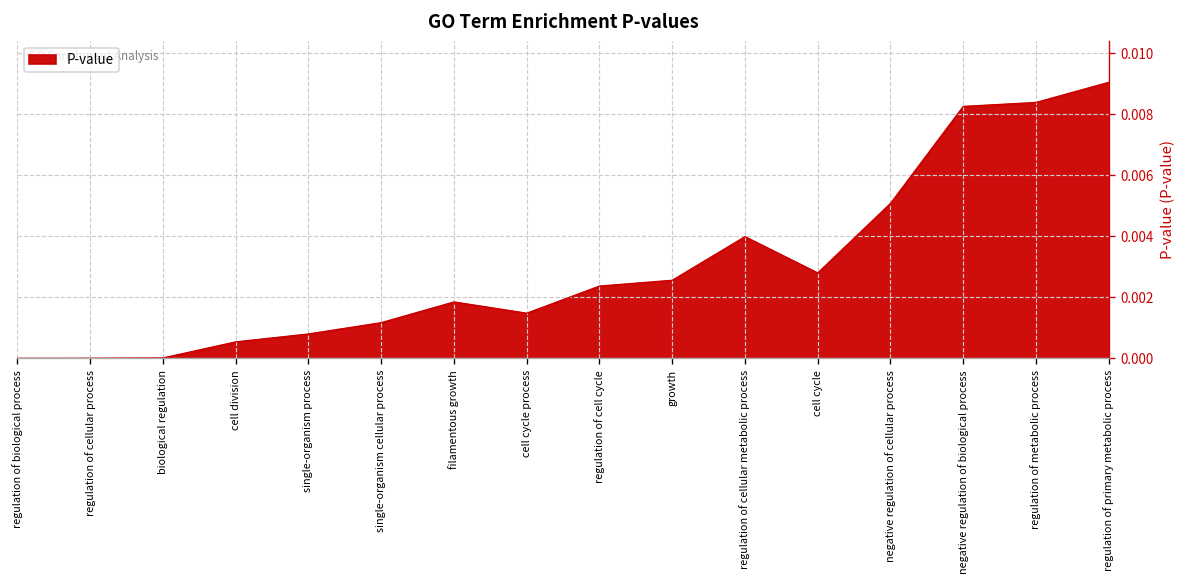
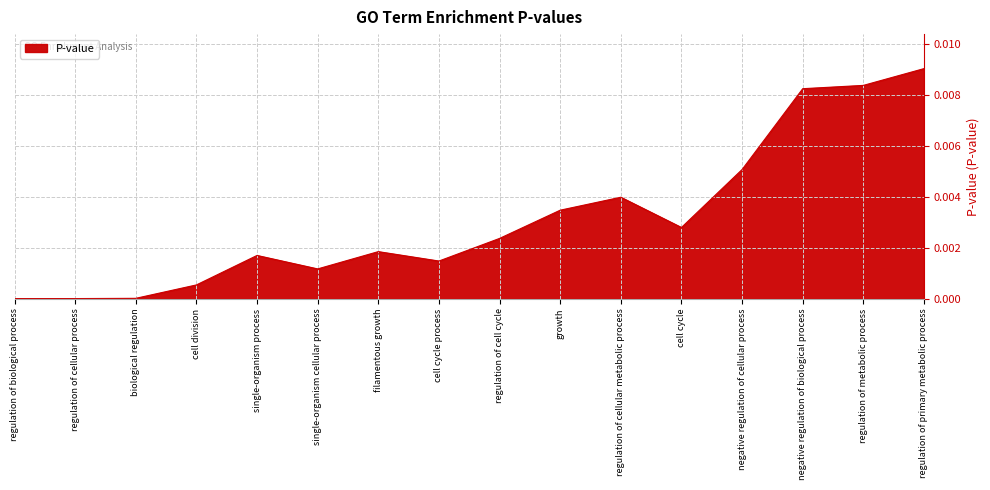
  {
    "regulation of biological process": 0.0000,
    "regulation of cellular process": 0.0000,
    "biological regulation": 0.0000,
    "cell division": 0.0005,
-   "single-organism process": 0.0008,
+   "single-organism process": 0.0017,
    "single-organism cellular process": 0.0012,
    "filamentous growth": 0.0019,
    "cell cycle process": 0.0015,
    "regulation of cell cycle": 0.0024,
-   "growth": 0.0026,
+   "growth": 0.0035,
    "regulation of cellular metabolic process": 0.0040,
    "cell cycle": 0.0028,
    "negative regulation of cellular process": 0.0051,
    "negative regulation of biological process": 0.0083,
    "regulation of metabolic process": 0.0084,
    "regulation of primary metabolic process": 0.0091
  }
